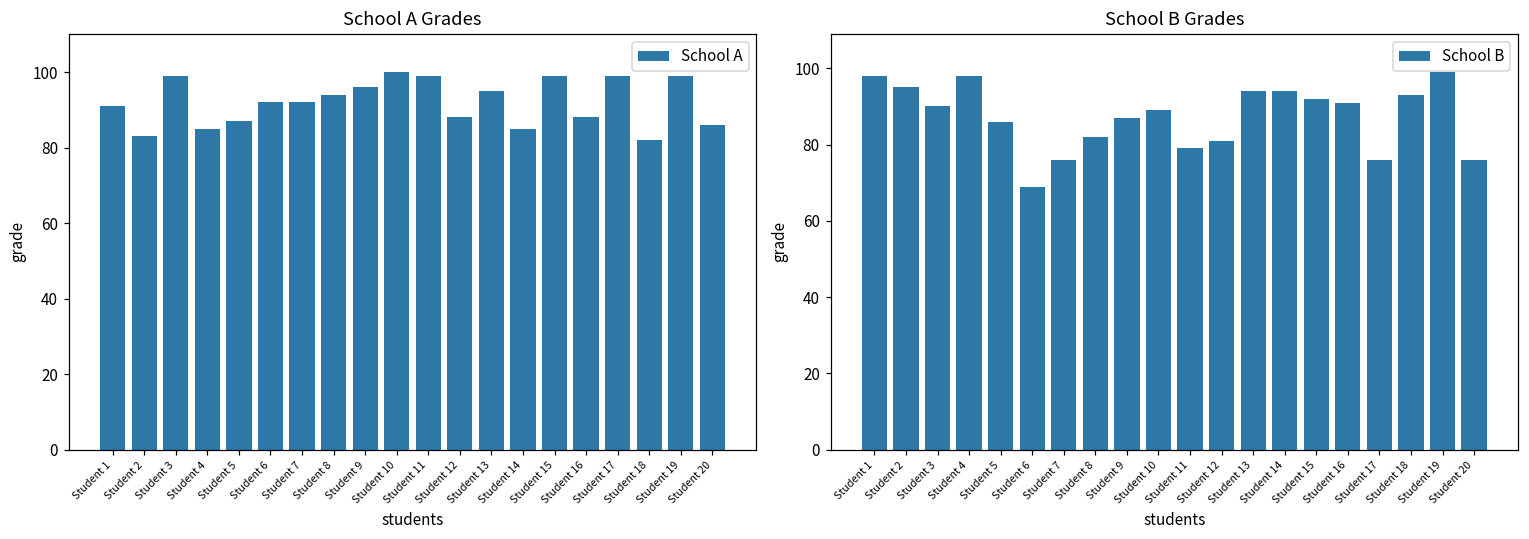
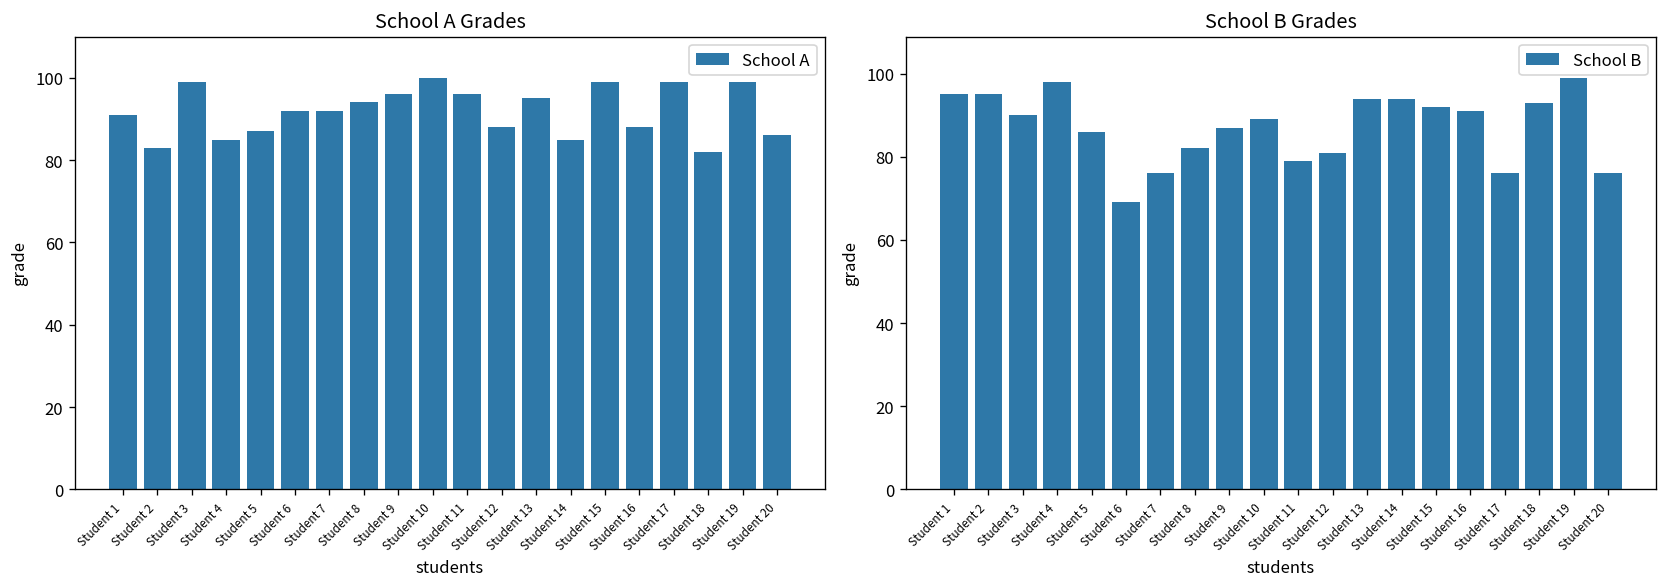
  {
    "School A Grades": {
      "Student 1": 91,
      "Student 2": 83,
      "Student 3": 99,
      "Student 4": 85,
      "Student 5": 87,
      "Student 6": 92,
      "Student 7": 92,
      "Student 8": 94,
      "Student 9": 96,
      "Student 10": 100,
-     "Student 11": 99,
+     "Student 11": 96,
      "Student 12": 88,
      "Student 13": 95,
      "Student 14": 85,
      "Student 15": 99,
      "Student 16": 88,
      "Student 17": 99,
      "Student 18": 82,
      "Student 19": 99,
      "Student 20": 86
    },
    "School B Grades": {
-     "Student 1": 98,
+     "Student 1": 95,
      "Student 2": 95,
      "Student 3": 90,
      "Student 4": 98,
      "Student 5": 86,
      "Student 6": 69,
      "Student 7": 76,
      "Student 8": 82,
      "Student 9": 87,
      "Student 10": 89,
      "Student 11": 79,
      "Student 12": 81,
      "Student 13": 94,
      "Student 14": 94,
      "Student 15": 92,
      "Student 16": 91,
      "Student 17": 76,
      "Student 18": 93,
      "Student 19": 99,
      "Student 20": 76
    }
  }
